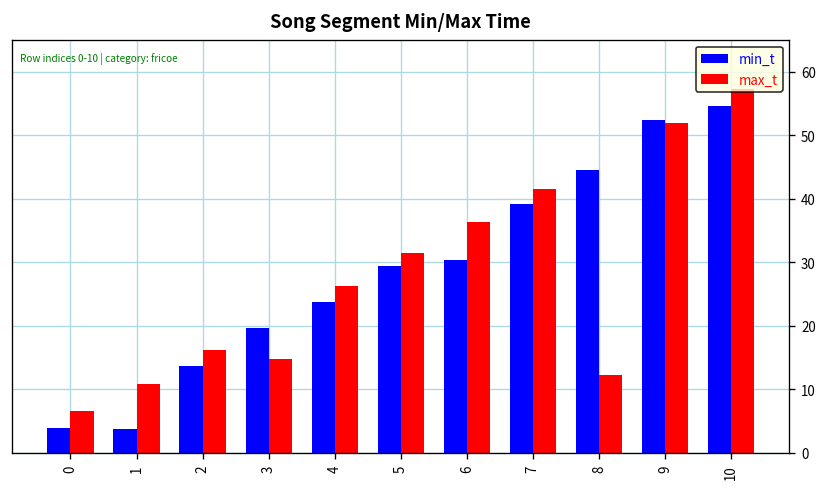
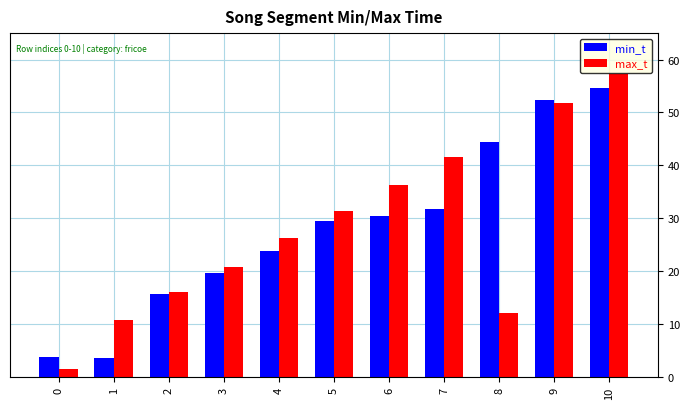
  {
    "min_t": {
      "0": 4,
      "1": 4,
-     "2": 14,
+     "2": 16,
      "3": 20,
      "4": 24,
      "5": 29,
      "6": 30,
-     "7": 39,
+     "7": 32,
      "8": 44,
      "9": 52,
      "10": 55
    },
    "max_t": {
-     "0": 6,
+     "0": 2,
      "1": 11,
      "2": 16,
-     "3": 15,
+     "3": 21,
      "4": 26,
      "5": 31,
      "6": 36,
      "7": 42,
      "8": 12,
      "9": 52,
      "10": 57
    }
  }
